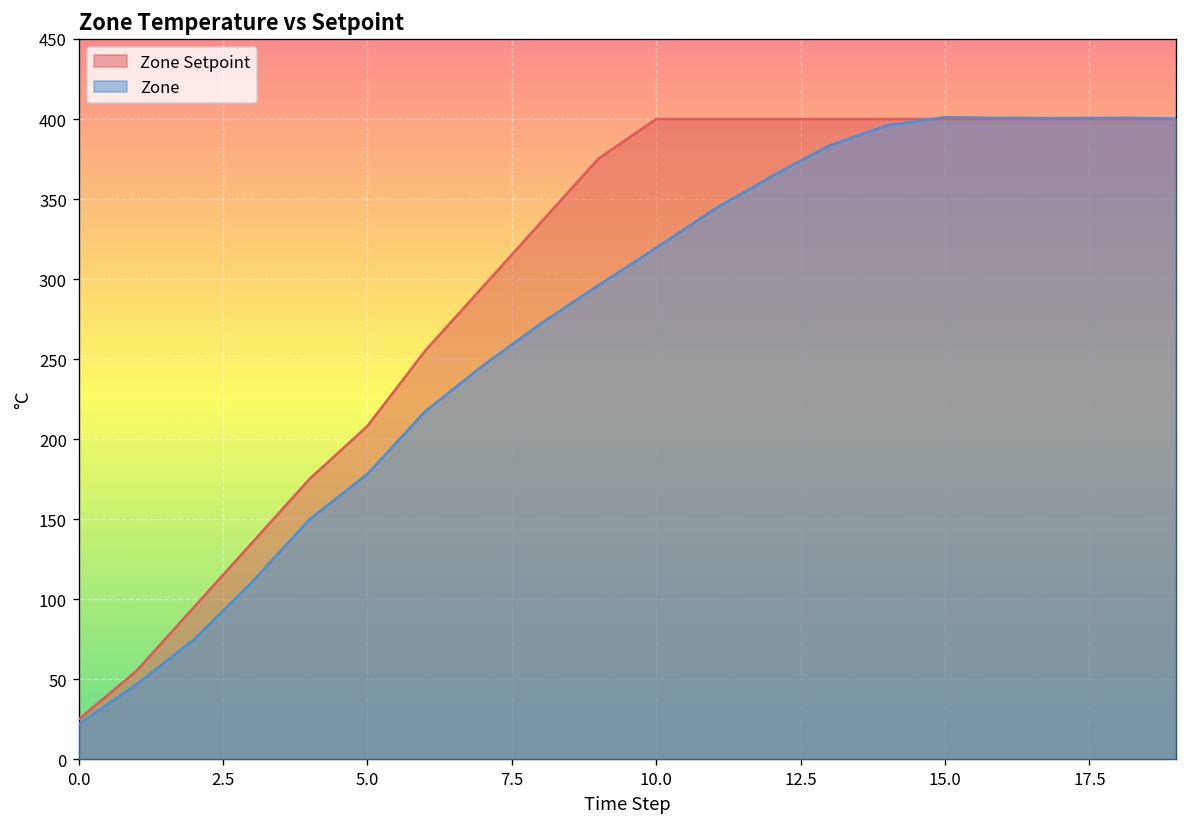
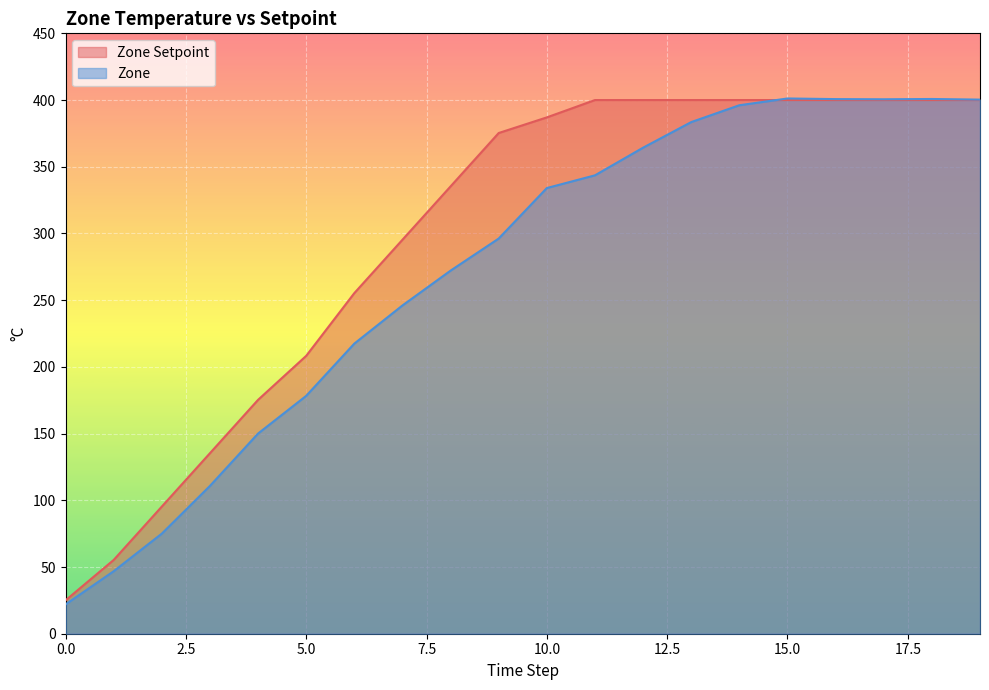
  {
    "Zone Setpoint": {
      "0.0": 25,
      "5.0": 208,
-     "10.0": 400
+     "10.0": 387
    },
    "Zone": {
      "0.0": 22,
      "5.0": 178,
-     "10.0": 320
+     "10.0": 334
    }
  }
